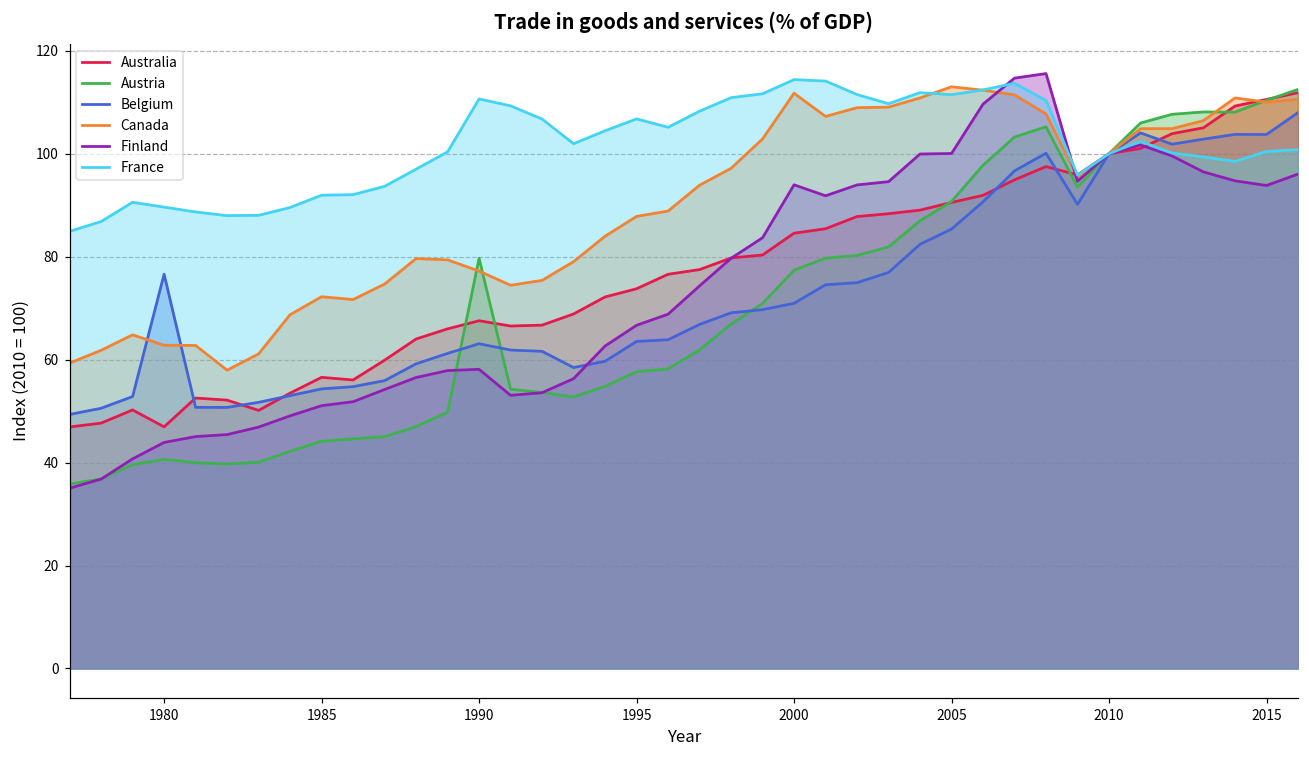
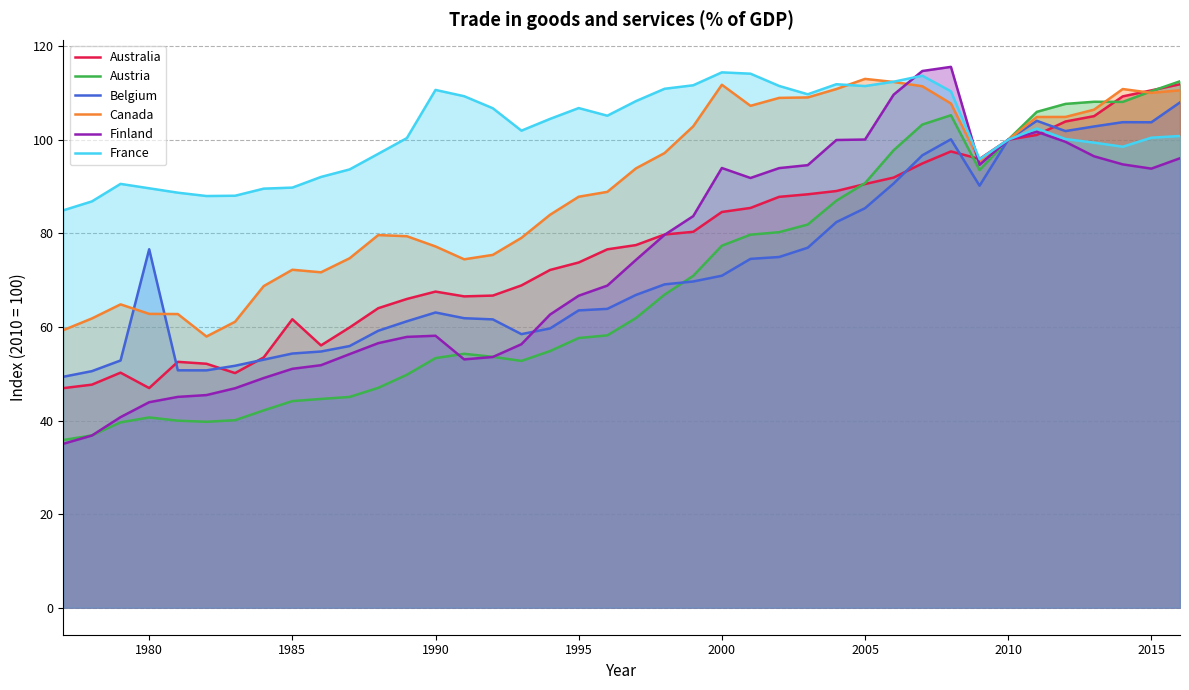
  {
    "Australia": {
      "1980": 47,
-     "1985": 57,
+     "1985": 62,
      "1990": 68,
      "1995": 74,
      "2000": 85
    },
    "Austria": {
      "1980": 41,
      "1985": 44,
-     "1990": 80,
+     "1990": 53,
      "1995": 58,
      "2000": 77
    },
    "Belgium": {
      "1980": 77,
      "1985": 54,
      "1990": 63,
      "1995": 64,
      "2000": 71,
      "2005": 85,
      "2015": 104
    },
    "Canada": {
      "1980": 63,
      "1985": 72,
      "1990": 77,
      "1995": 88,
      "2000": 112,
      "2005": 113
    },
    "Finland": {
      "1980": 44,
      "1985": 51,
      "1990": 58,
      "1995": 67,
      "2000": 94,
      "2005": 100,
      "2015": 94
    },
    "France": {
      "1980": 90,
-     "1985": 92,
+     "1985": 90,
      "1990": 111,
      "1995": 107,
      "2000": 114,
      "2005": 111,
      "2015": 100
    }
  }
